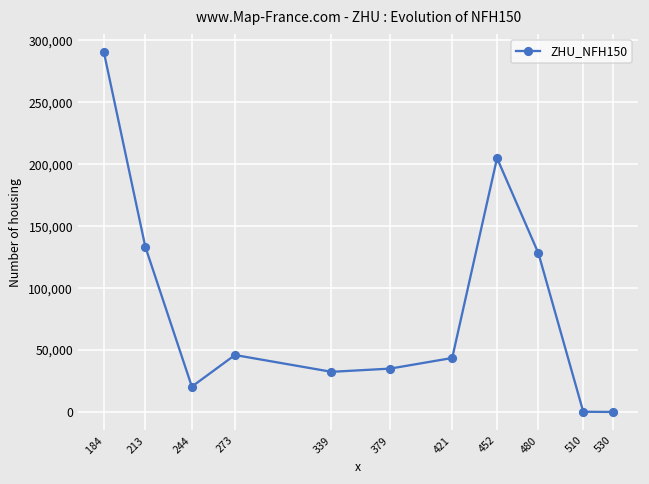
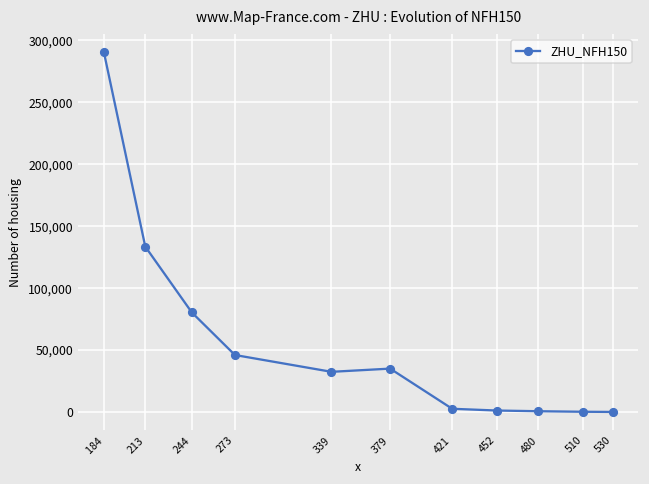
  {
    "184": "291,000",
    "213": "134,000",
-   "244": "21,000",
+   "244": "80,000",
    "273": "46,000",
    "339": "32,000",
    "379": "35,000",
-   "421": "44,000",
-   "452": "205,000",
-   "480": "128,000",
+   "421": "3,000",
+   "452": "1,000",
+   "480": "1,000",
    "510": "0",
    "530": "0"
  }
